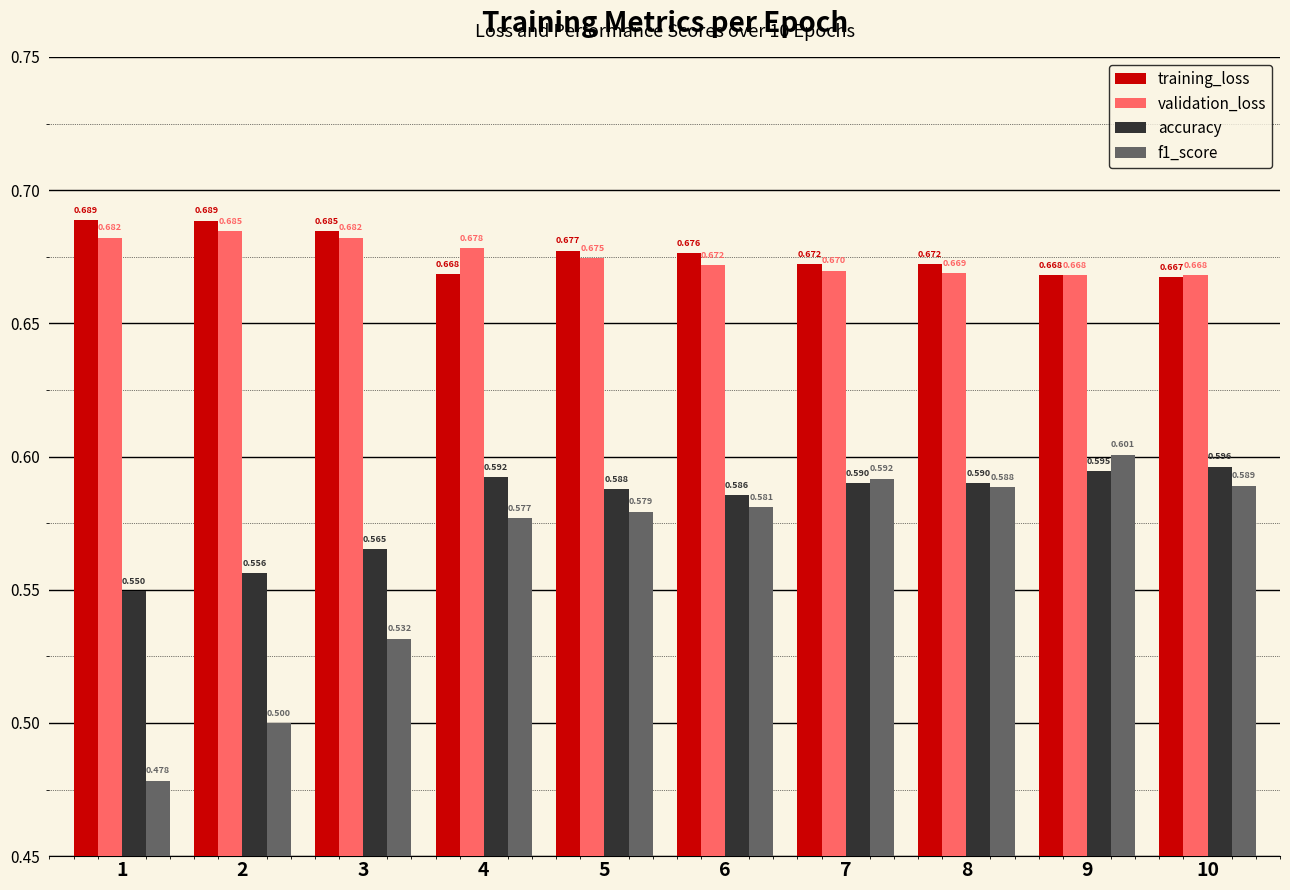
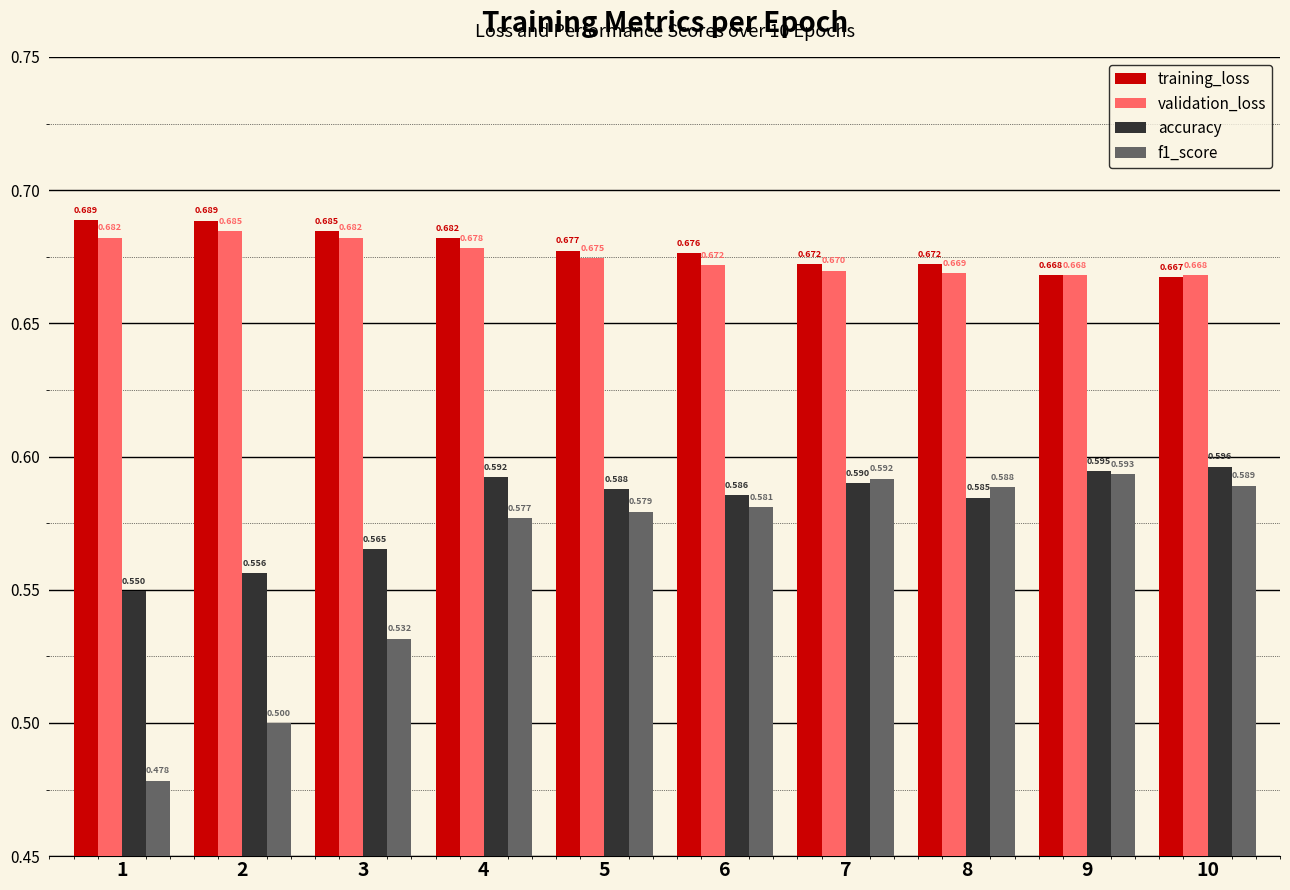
  {
    "training_loss": {
      "1": 0.689,
      "2": 0.689,
      "3": 0.685,
-     "4": 0.668,
+     "4": 0.682,
      "5": 0.677,
      "6": 0.676,
      "7": 0.672,
      "8": 0.672,
      "9": 0.668,
      "10": 0.667
    },
    "validation_loss": {
      "1": 0.682,
      "2": 0.685,
      "3": 0.682,
      "4": 0.678,
      "5": 0.675,
      "6": 0.672,
      "7": 0.670,
      "8": 0.669,
      "9": 0.668,
      "10": 0.668
    },
    "accuracy": {
      "1": 0.550,
      "2": 0.556,
      "3": 0.565,
      "4": 0.592,
      "5": 0.588,
      "6": 0.586,
      "7": 0.590,
-     "8": 0.590,
+     "8": 0.585,
      "9": 0.595,
      "10": 0.596
    },
    "f1_score": {
      "1": 0.478,
      "2": 0.500,
      "3": 0.532,
      "4": 0.577,
      "5": 0.579,
      "6": 0.581,
      "7": 0.592,
      "8": 0.588,
-     "9": 0.601,
+     "9": 0.593,
      "10": 0.589
    }
  }
